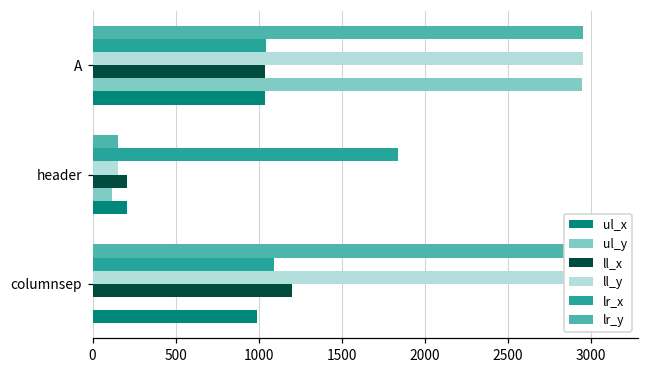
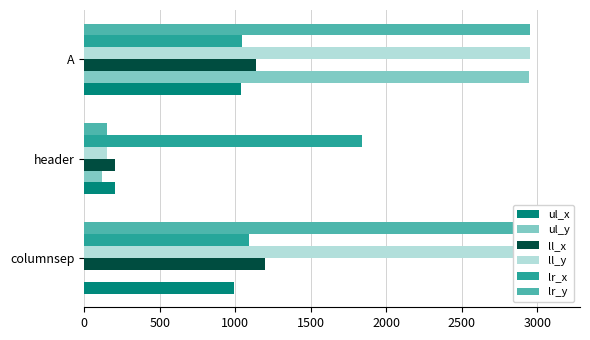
  {
    "ll_x": {
-     "A": 1040,
+     "A": 1140,
      "header": 200,
      "columnsep": 1200
    }
  }
